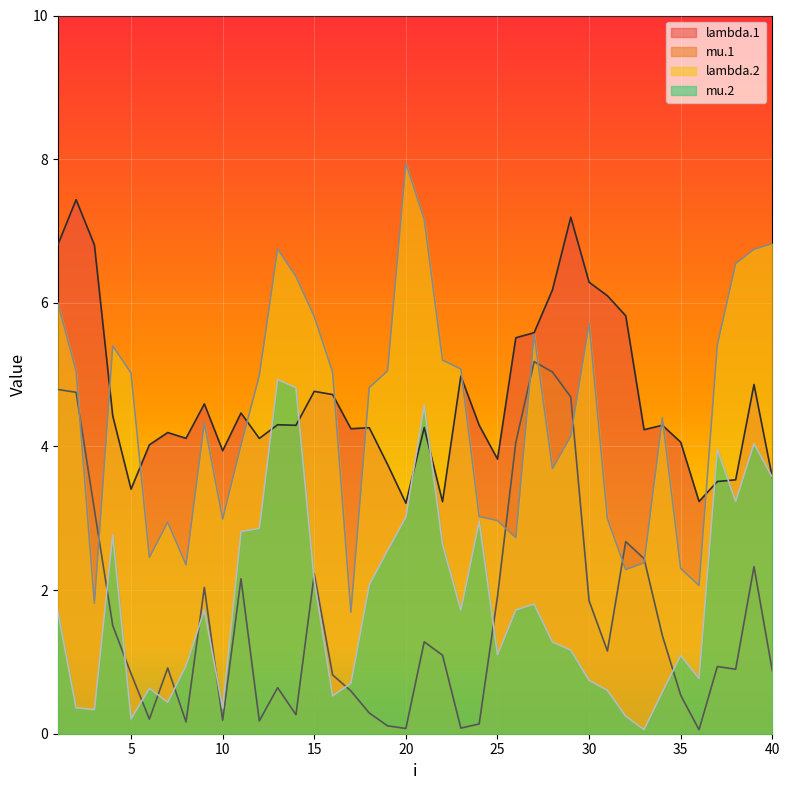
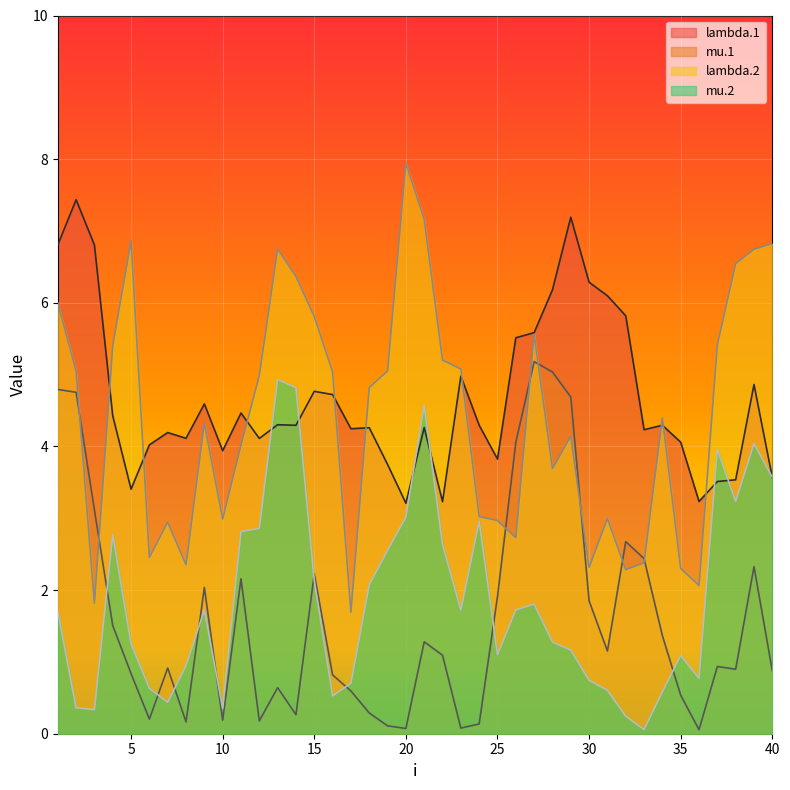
  {
    "lambda.2": {
-     "5": 5.0,
+     "5": 6.9,
      "10": 3.0,
      "15": 5.8,
      "20": 7.9,
      "25": 3.0,
-     "30": 5.7,
+     "30": 2.3,
      "35": 2.3,
      "40": 6.8
    },
    "mu.2": {
-     "5": 0.2,
+     "5": 1.3,
      "10": 0.4,
      "15": 2.1,
      "20": 3.0,
      "25": 1.1,
      "30": 0.7,
      "35": 1.1
    }
  }
